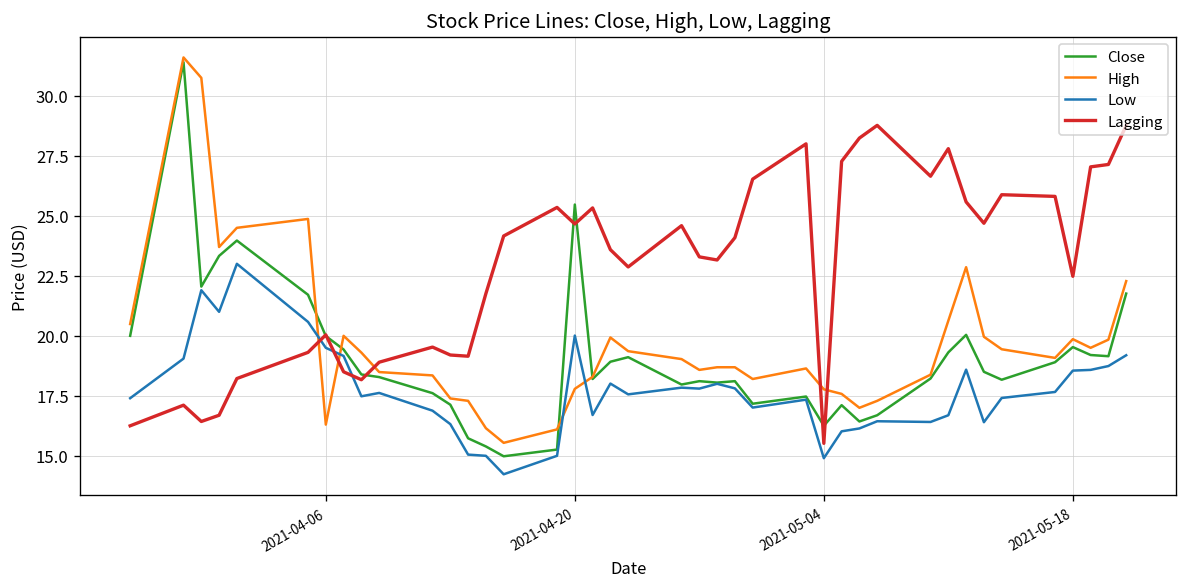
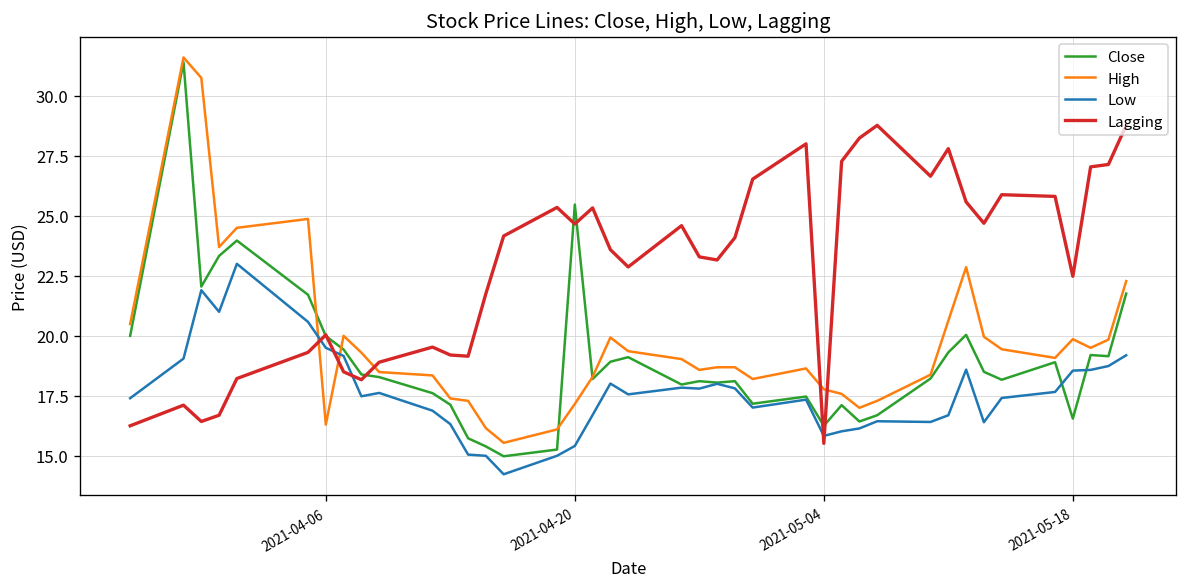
  {
    "Close": {
      "2021-04-20": 25.5,
      "2021-05-04": 16.3,
-     "2021-05-18": 19.5
+     "2021-05-18": 16.6
    },
    "High": {
      "2021-04-06": 16.3,
-     "2021-04-20": 17.8,
+     "2021-04-20": 17.2,
      "2021-05-04": 17.8,
      "2021-05-18": 19.9
    },
    "Low": {
      "2021-04-06": 19.5,
-     "2021-04-20": 20.0,
-     "2021-05-04": 14.9,
+     "2021-04-20": 15.4,
+     "2021-05-04": 15.8,
      "2021-05-18": 18.6
    },
    "Lagging": {
      "2021-04-20": 24.7,
      "2021-05-04": 15.5,
      "2021-05-18": 22.5
    }
  }
